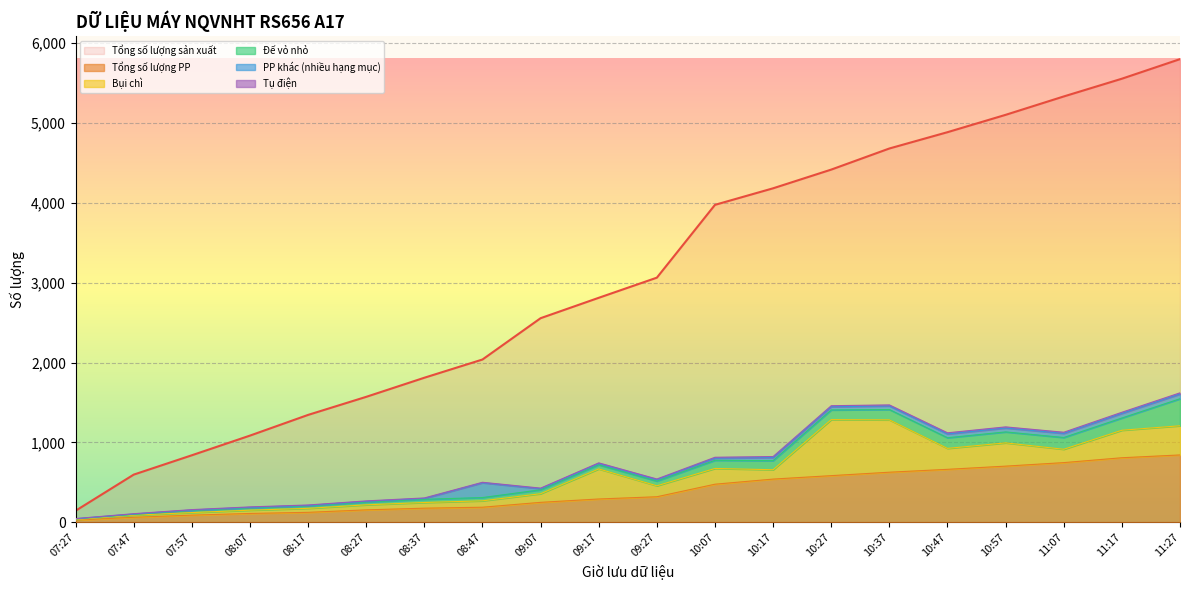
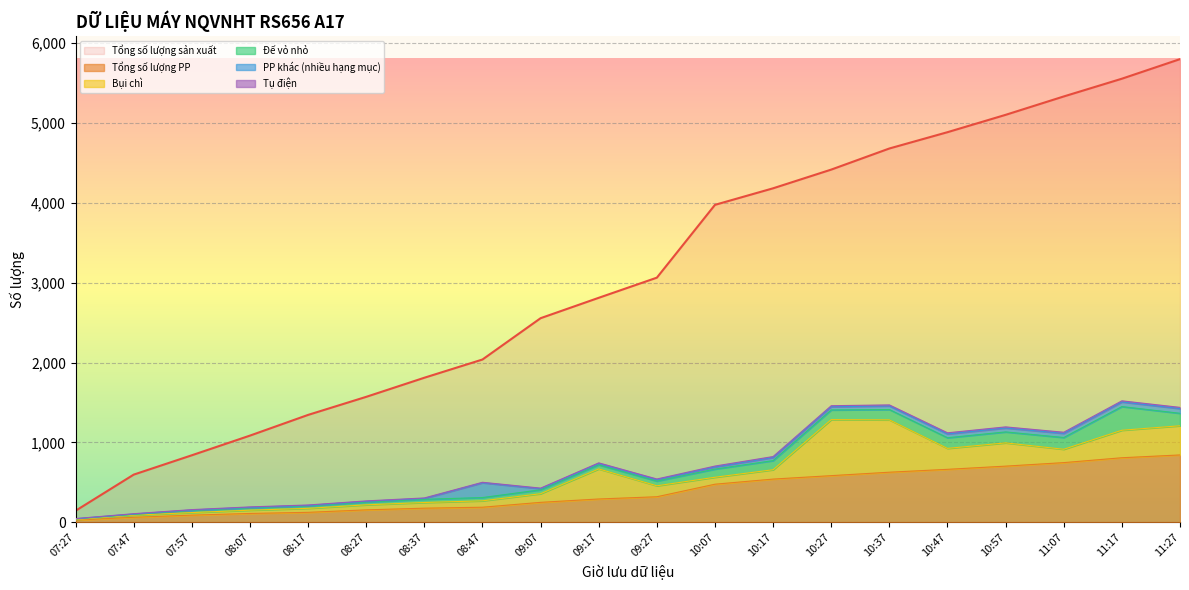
  {
    "Bụi chì": {
      "08:27": 100,
      "08:37": 100,
      "08:47": 100,
      "09:07": 100,
      "09:17": 400,
      "09:27": 100,
-     "10:07": 200,
+     "10:07": 100,
      "10:17": 100,
      "10:27": 700,
      "10:37": 700,
      "10:47": 300,
      "10:57": 300,
      "11:07": 200,
      "11:17": 300,
      "11:27": 400
    },
    "Đế vỏ nhỏ": {
      "08:47": 0,
      "10:17": 100,
      "10:27": 100,
      "10:37": 100,
      "10:47": 100,
      "10:57": 100,
      "11:07": 100,
-     "11:17": 200,
-     "11:27": 300
+     "11:17": 300,
+     "11:27": 200
    }
  }
